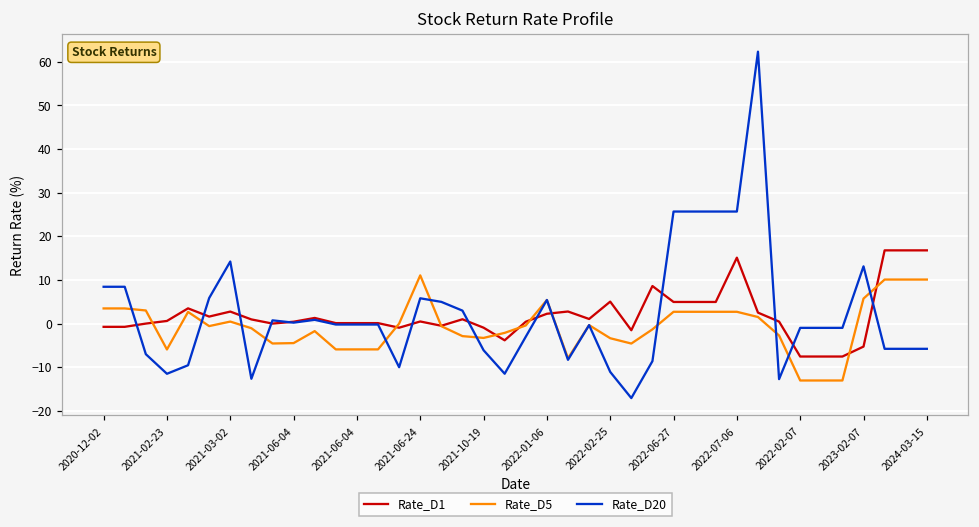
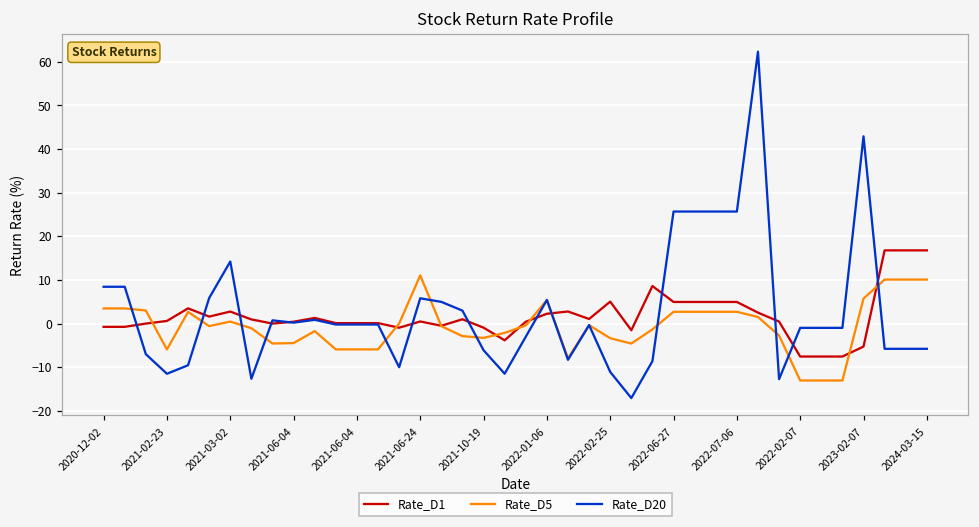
  {
    "Rate_D1": {
      "2021-02-23": 1,
      "2021-06-24": 0,
      "2021-10-19": -1,
      "2022-01-06": 2,
      "2022-02-25": 5,
-     "2022-07-06": 15,
+     "2022-07-06": 5,
      "2023-02-07": -5,
      "2024-03-15": 17
    },
    "Rate_D5": {
      "2021-02-23": -6,
      "2021-06-24": 11,
      "2021-10-19": -3,
      "2022-02-25": -3,
      "2022-07-06": 3,
      "2023-02-07": 6,
      "2024-03-15": 10
    },
    "Rate_D20": {
      "2021-02-23": -12,
      "2021-06-24": 6,
      "2021-10-19": -6,
      "2022-02-25": -11,
      "2022-07-06": 26,
-     "2023-02-07": 13,
+     "2023-02-07": 43,
      "2024-03-15": -6
    }
  }
